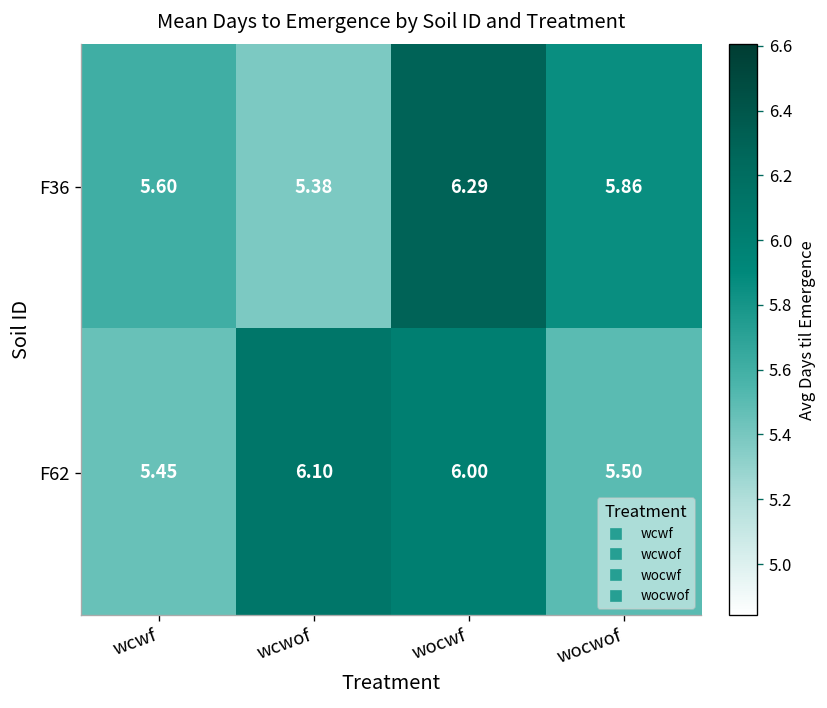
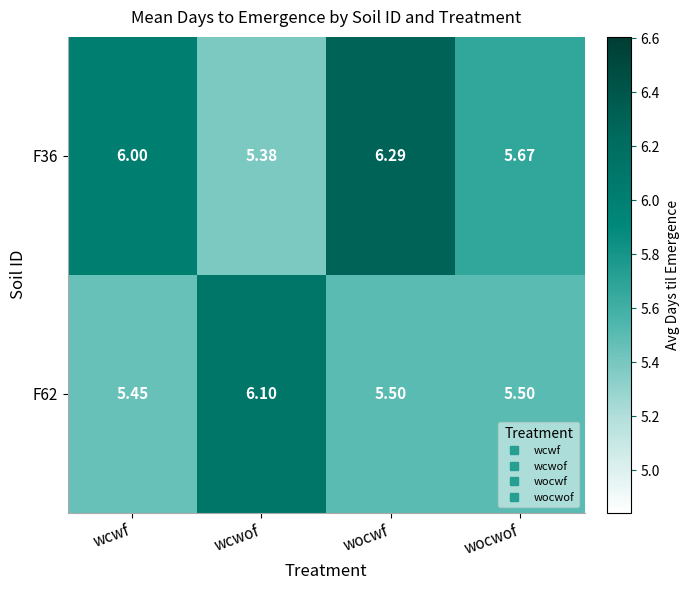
  {
    "F36": {
-     "wcwf": 5.60,
+     "wcwf": 6.00,
      "wcwof": 5.38,
      "wocwf": 6.29,
-     "wocwof": 5.86
+     "wocwof": 5.67
    },
    "F62": {
      "wcwf": 5.45,
      "wcwof": 6.10,
-     "wocwf": 6.00,
+     "wocwf": 5.50,
      "wocwof": 5.50
    }
  }
